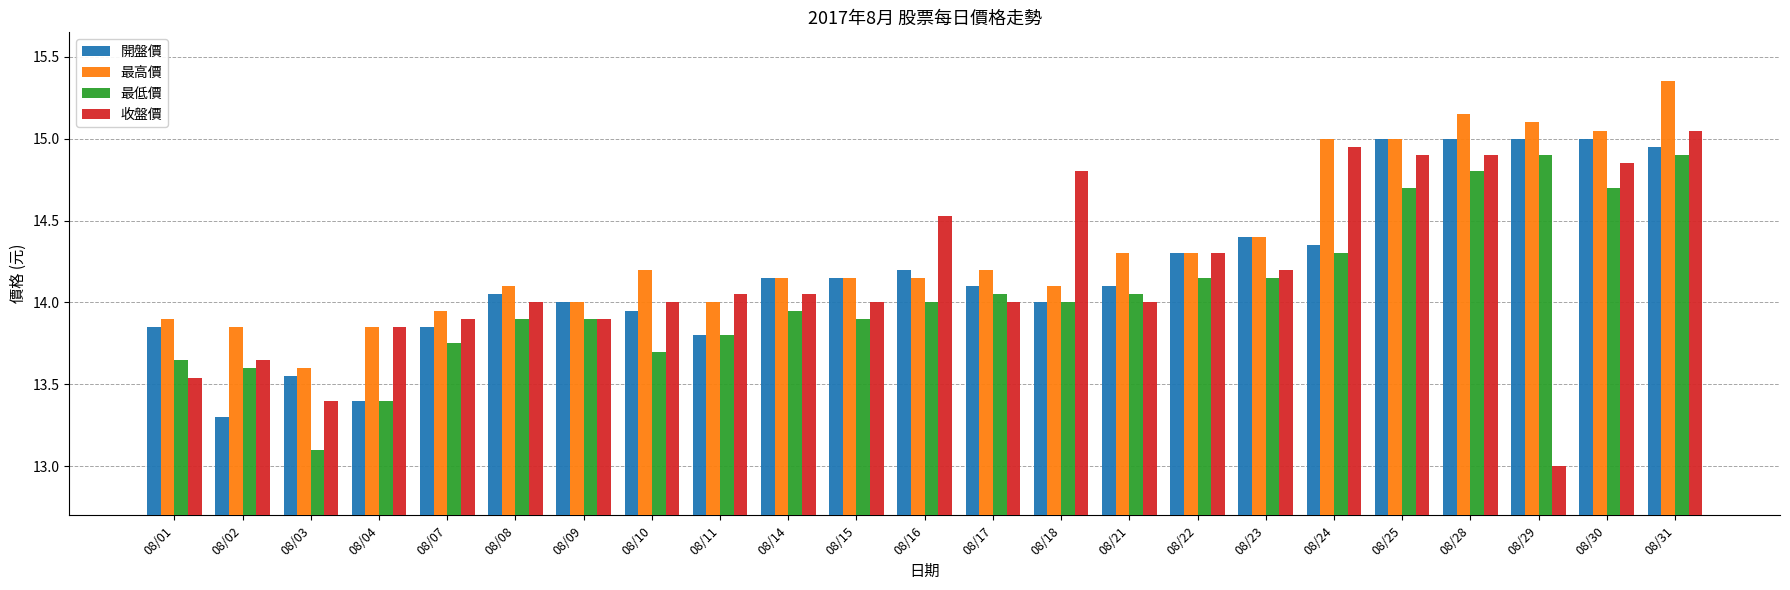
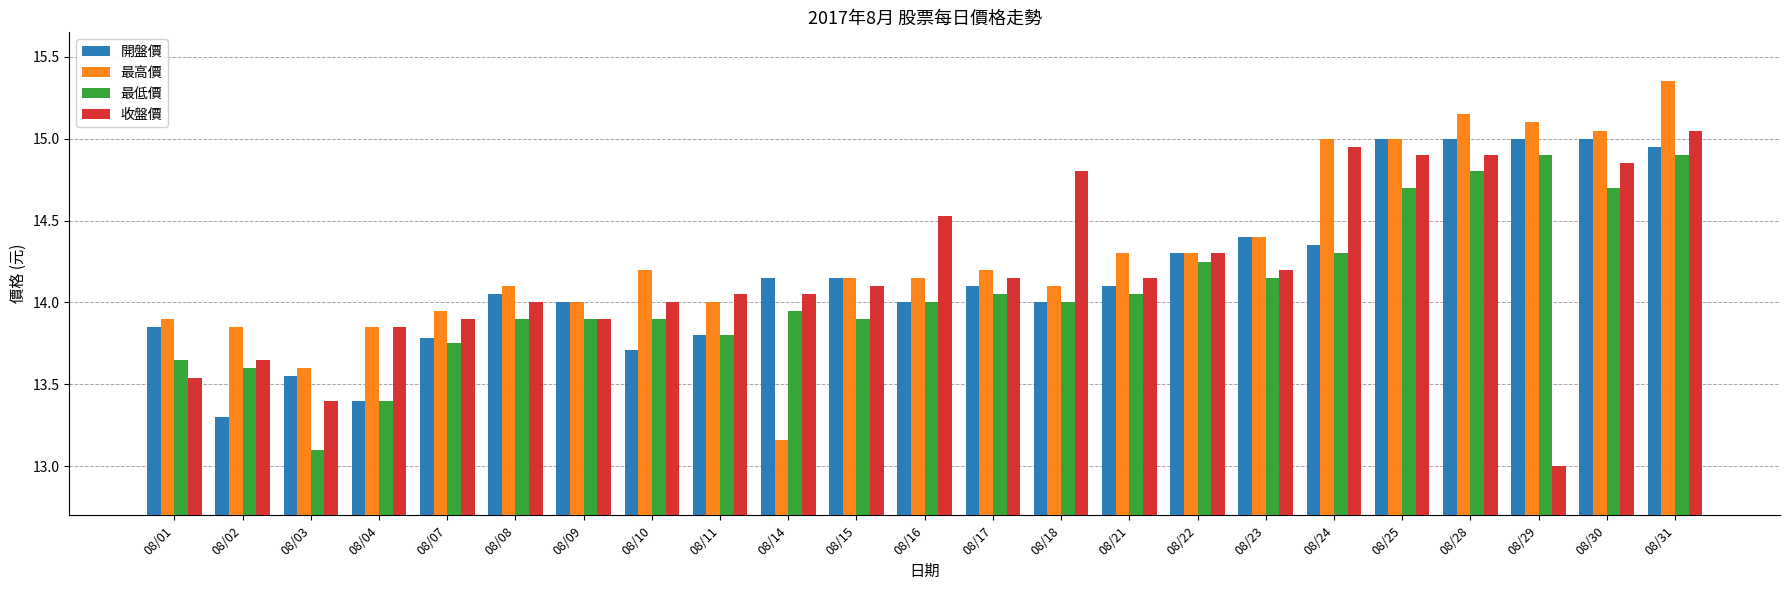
  {
    "開盤價": {
      "08/01": 13.85,
      "08/02": 13.30,
      "08/03": 13.55,
      "08/04": 13.40,
-     "08/07": 13.85,
+     "08/07": 13.78,
      "08/08": 14.05,
      "08/09": 14.00,
-     "08/10": 13.95,
+     "08/10": 13.71,
      "08/11": 13.80,
      "08/14": 14.15,
      "08/15": 14.15,
-     "08/16": 14.2,
+     "08/16": 14.0,
      "08/17": 14.10,
      "08/18": 14.00,
      "08/21": 14.10,
      "08/22": 14.30,
      "08/23": 14.40,
      "08/24": 14.35,
      "08/25": 15.00,
      "08/28": 15.00,
      "08/29": 15.00,
      "08/30": 15.00,
      "08/31": 14.95
    },
    "最高價": {
      "08/01": 13.90,
      "08/02": 13.85,
      "08/03": 13.60,
      "08/04": 13.85,
      "08/07": 13.95,
      "08/08": 14.10,
      "08/09": 14.00,
      "08/10": 14.20,
      "08/11": 14.00,
-     "08/14": 14.15,
+     "08/14": 13.16,
      "08/15": 14.15,
      "08/16": 14.15,
      "08/17": 14.20,
      "08/18": 14.10,
      "08/21": 14.30,
      "08/22": 14.30,
      "08/23": 14.40,
      "08/24": 15.00,
      "08/25": 15.00,
      "08/28": 15.15,
      "08/29": 15.10,
      "08/30": 15.05,
      "08/31": 15.35
    },
    "最低價": {
      "08/01": 13.65,
      "08/02": 13.60,
      "08/03": 13.10,
      "08/04": 13.40,
      "08/07": 13.75,
      "08/08": 13.90,
      "08/09": 13.90,
-     "08/10": 13.7,
+     "08/10": 13.9,
      "08/11": 13.80,
      "08/14": 13.95,
      "08/15": 13.90,
      "08/16": 14.00,
      "08/17": 14.05,
      "08/18": 14.00,
      "08/21": 14.05,
-     "08/22": 14.15,
+     "08/22": 14.25,
      "08/23": 14.15,
      "08/24": 14.30,
      "08/25": 14.70,
      "08/28": 14.80,
      "08/29": 14.90,
      "08/30": 14.70,
      "08/31": 14.90
    },
    "收盤價": {
      "08/01": 13.54,
      "08/02": 13.65,
      "08/03": 13.40,
      "08/04": 13.85,
      "08/07": 13.90,
      "08/08": 14.00,
      "08/09": 13.90,
      "08/10": 14.00,
      "08/11": 14.05,
      "08/14": 14.05,
-     "08/15": 14.0,
+     "08/15": 14.1,
      "08/16": 14.53,
-     "08/17": 14.00,
+     "08/17": 14.15,
      "08/18": 14.80,
-     "08/21": 14.00,
+     "08/21": 14.15,
      "08/22": 14.30,
      "08/23": 14.20,
      "08/24": 14.95,
      "08/25": 14.90,
      "08/28": 14.90,
      "08/29": 13.00,
      "08/30": 14.85,
      "08/31": 15.05
    }
  }
